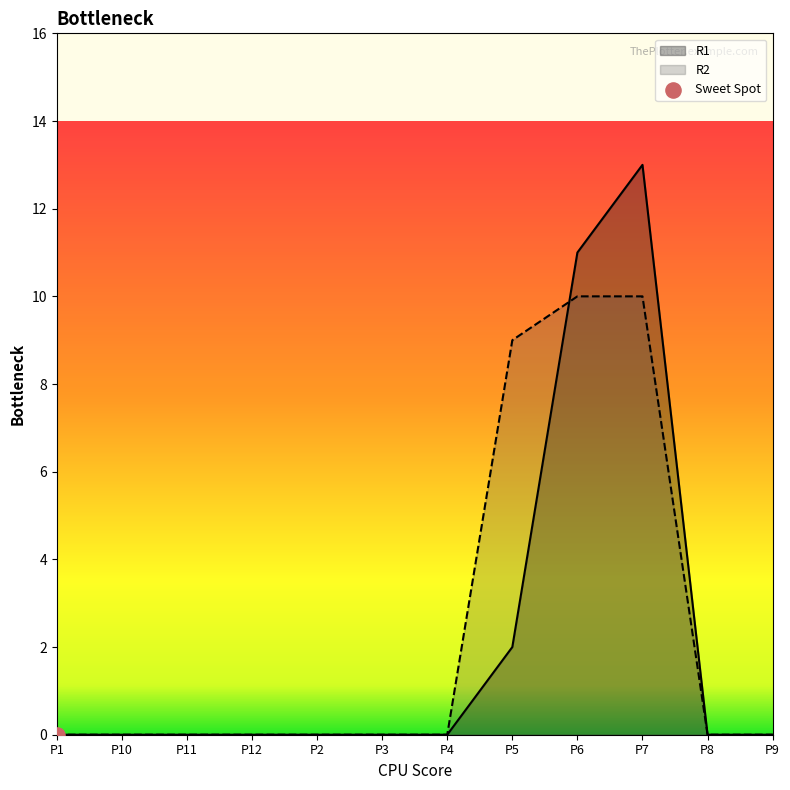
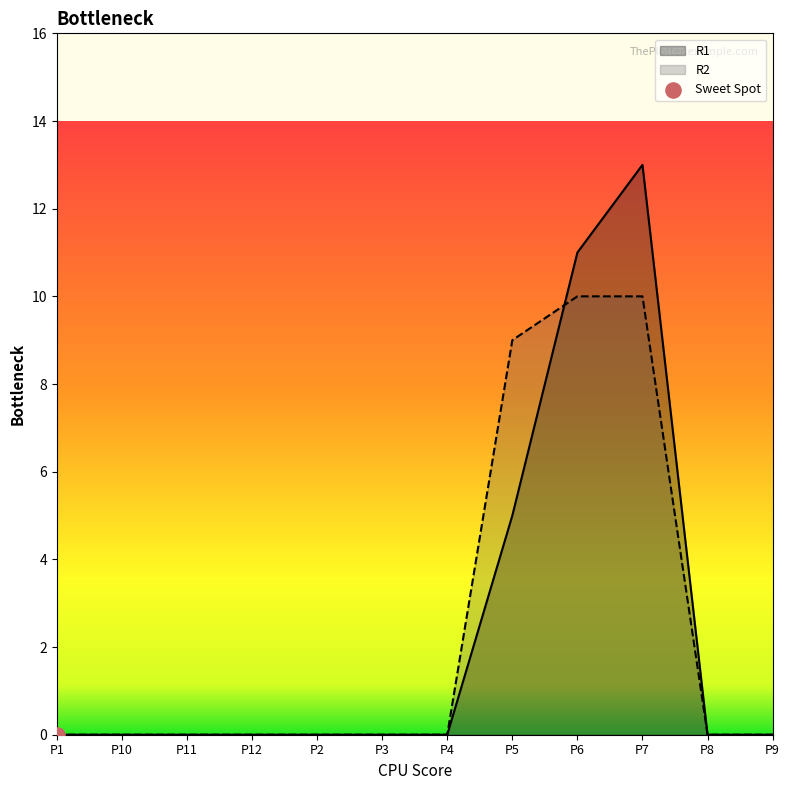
  {
    "R1": {
-     "P5": 2,
+     "P5": 5,
      "P6": 11,
      "P7": 13
    },
    "R2": {
      "P5": 9,
      "P6": 10,
      "P7": 10
    }
  }
